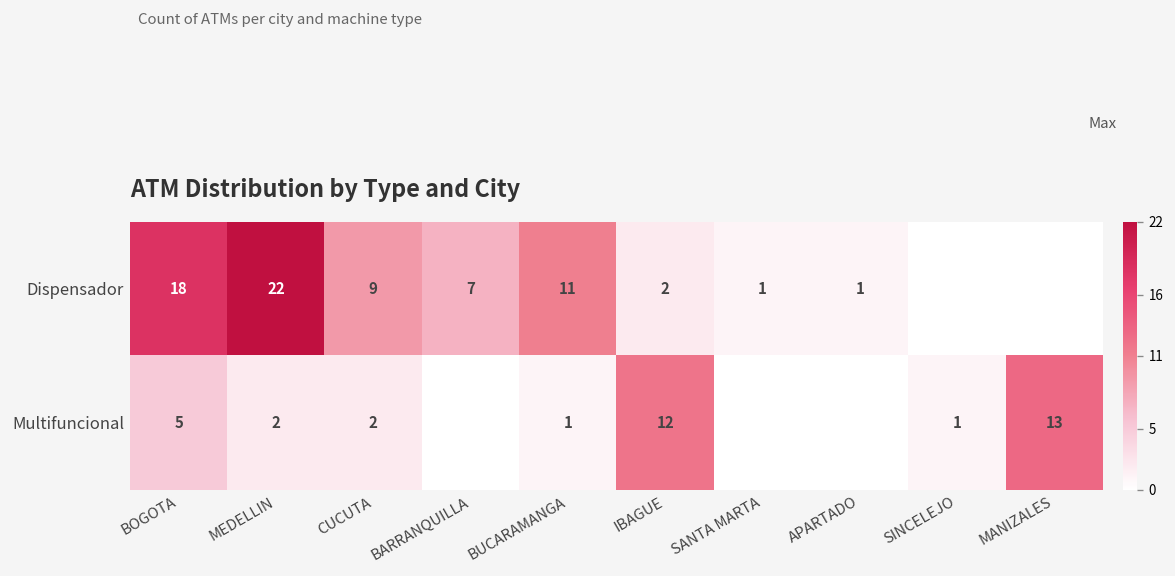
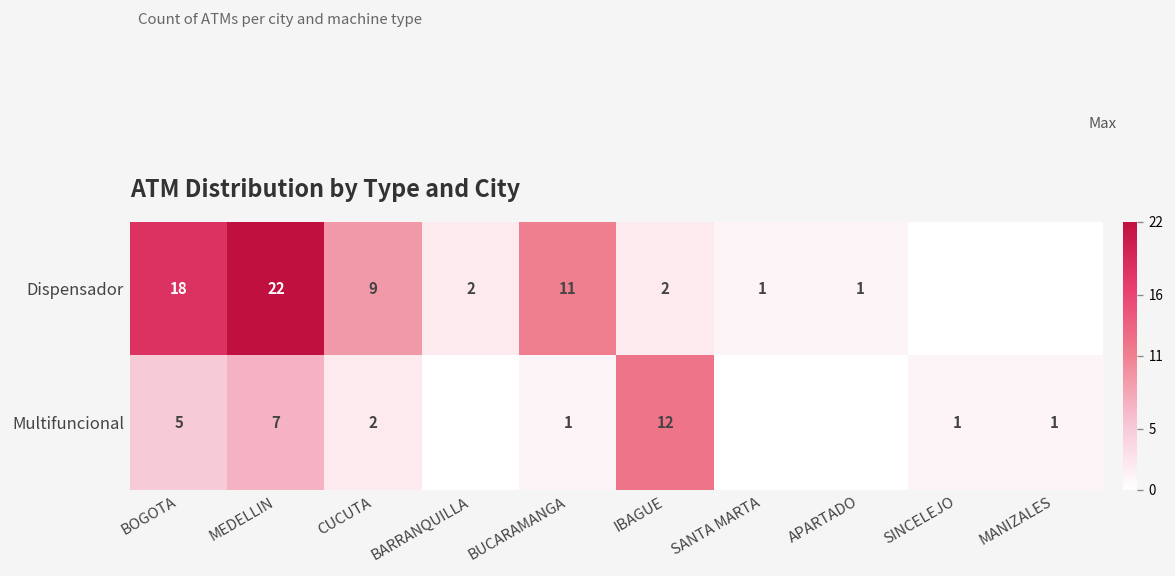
  {
    "Dispensador": {
      "BOGOTA": 18,
      "MEDELLIN": 22,
      "CUCUTA": 9,
-     "BARRANQUILLA": 7,
+     "BARRANQUILLA": 2,
      "BUCARAMANGA": 11,
      "IBAGUE": 2,
      "SANTA MARTA": 1,
      "APARTADO": 1
    },
    "Multifuncional": {
      "BOGOTA": 5,
-     "MEDELLIN": 2,
+     "MEDELLIN": 7,
      "CUCUTA": 2,
      "BUCARAMANGA": 1,
      "IBAGUE": 12,
      "SINCELEJO": 1,
-     "MANIZALES": 13
+     "MANIZALES": 1
    }
  }
